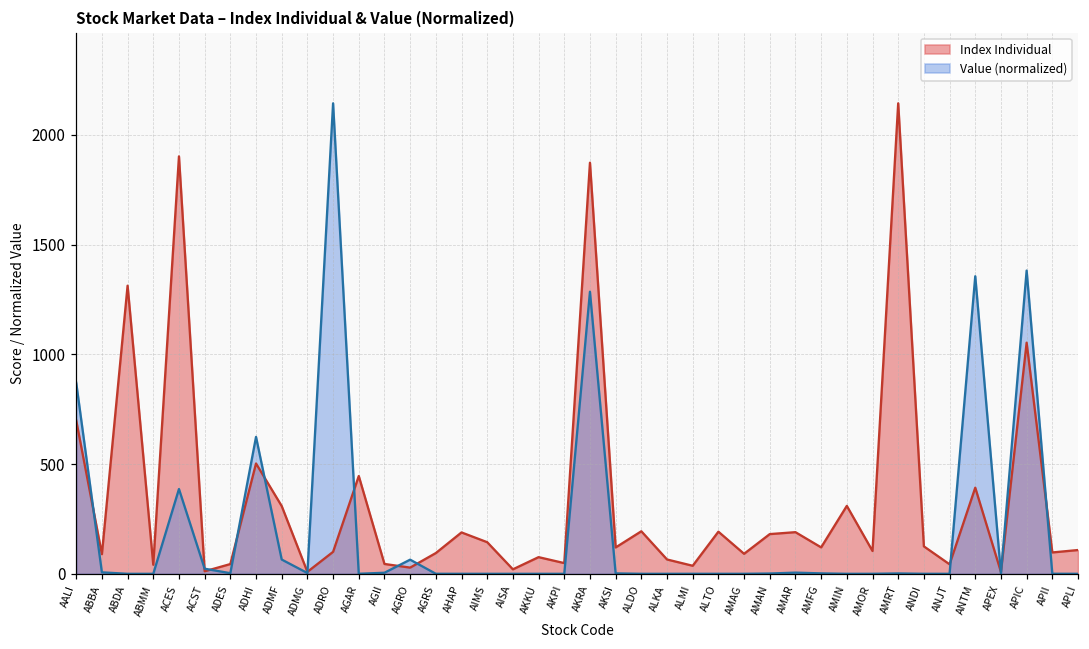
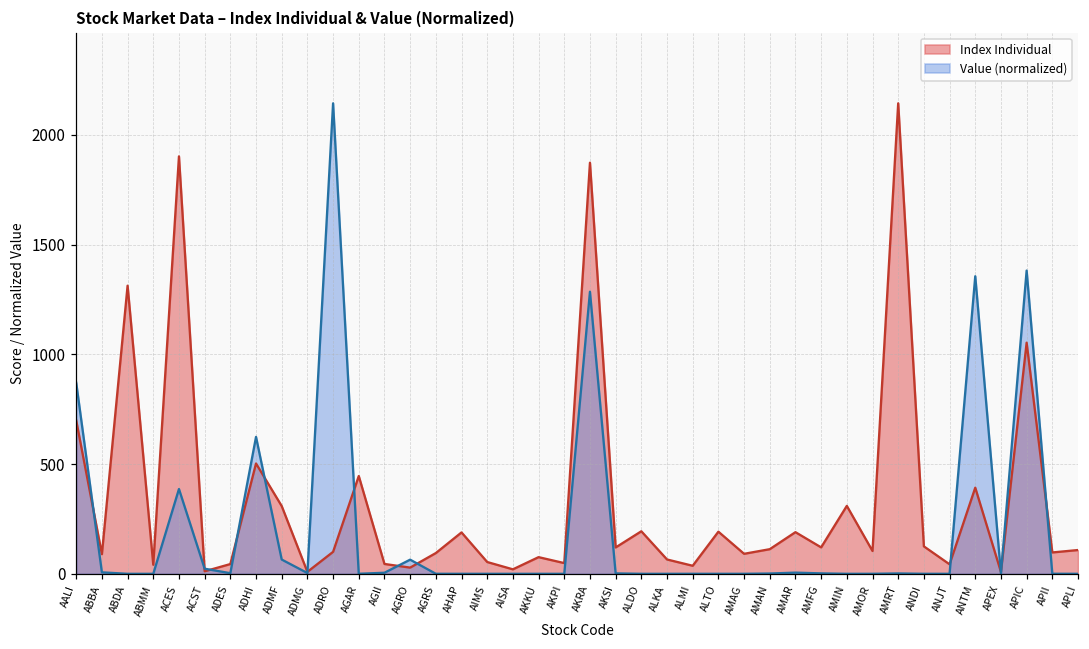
  {
    "Index Individual": {
      "AALI": 700,
      "ABBA": 90,
      "ABDA": 1310,
      "ABMM": 40,
      "ACES": 1900,
      "ADES": 40,
      "ADHI": 500,
      "ADMF": 310,
      "ADRO": 100,
      "AGAR": 450,
      "AGII": 40,
      "AGRO": 30,
      "AGRS": 90,
      "AHAP": 190,
-     "AIMS": 140,
+     "AIMS": 50,
      "AISA": 20,
      "AKKU": 80,
      "AKPI": 50,
      "AKRA": 1870,
      "AKSI": 120,
      "ALDO": 190,
      "ALKA": 70,
      "ALMI": 40,
      "ALTO": 190,
      "AMAG": 90,
-     "AMAN": 180,
+     "AMAN": 110,
      "AMAR": 190,
      "AMFG": 120,
      "AMIN": 310,
      "AMOR": 100,
      "AMRT": 2140,
      "ANDI": 130,
      "ANJT": 40,
      "ANTM": 390,
      "APIC": 1050,
      "APII": 100,
      "APLI": 110
    },
    "Value (normalized)": {
      "AALI": 870,
      "ABBA": 10,
      "ABDA": 0,
      "ABMM": 0,
      "ACES": 390,
      "ADES": 0,
      "ADHI": 620,
      "ADMF": 60,
      "ADRO": 2140,
      "AGAR": 0,
      "AGII": 0,
      "AGRO": 60,
      "AGRS": 0,
      "AHAP": 0,
      "AIMS": 0,
      "AISA": 0,
      "AKKU": 0,
      "AKPI": 0,
      "AKRA": 1290,
      "AKSI": 0,
      "ALDO": 0,
      "ALKA": 0,
      "ALMI": 0,
      "ALTO": 0,
      "AMAG": 0,
      "AMAN": 0,
      "AMAR": 10,
      "AMFG": 0,
      "AMIN": 0,
      "AMOR": 0,
      "AMRT": 0,
      "ANDI": 0,
      "ANJT": 0,
      "ANTM": 1360,
      "APIC": 1380,
      "APII": 0,
      "APLI": 0
    }
  }
